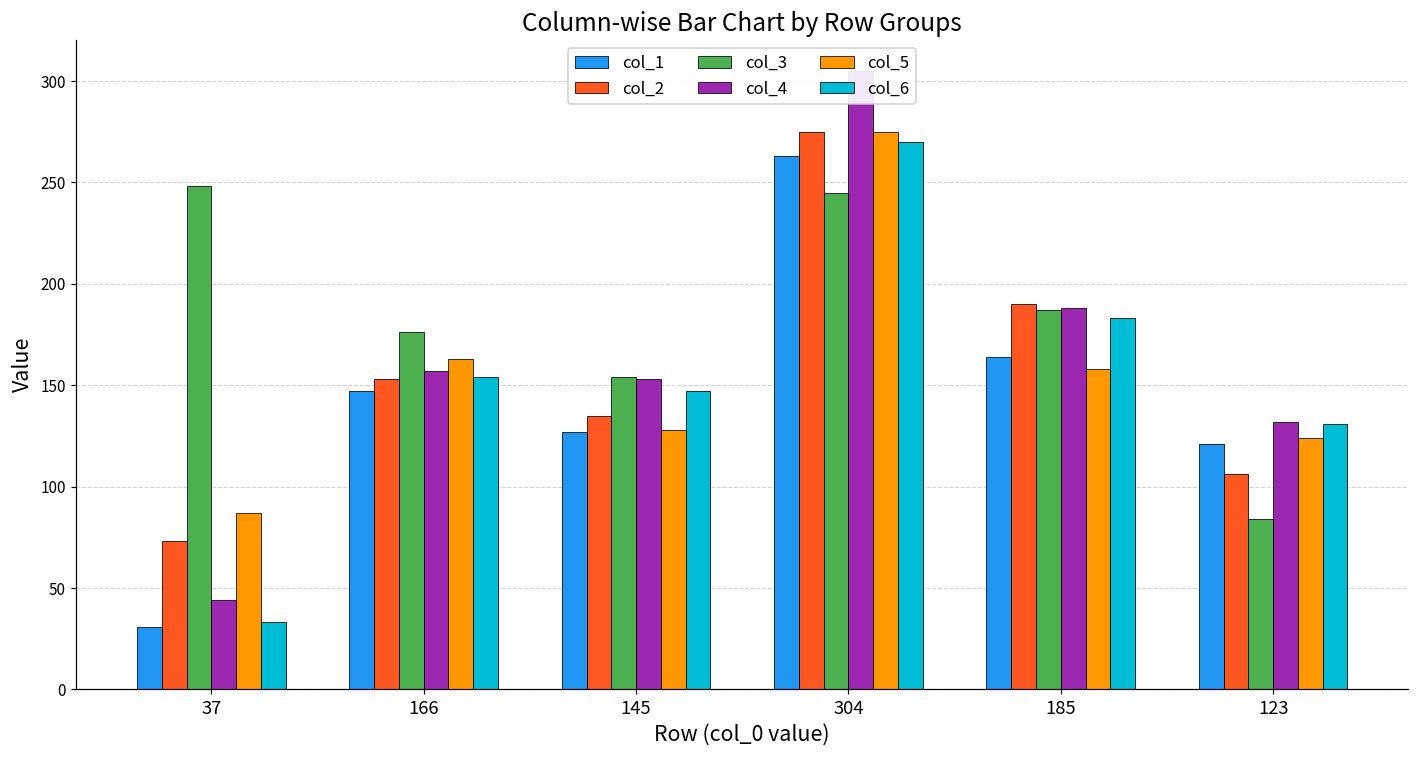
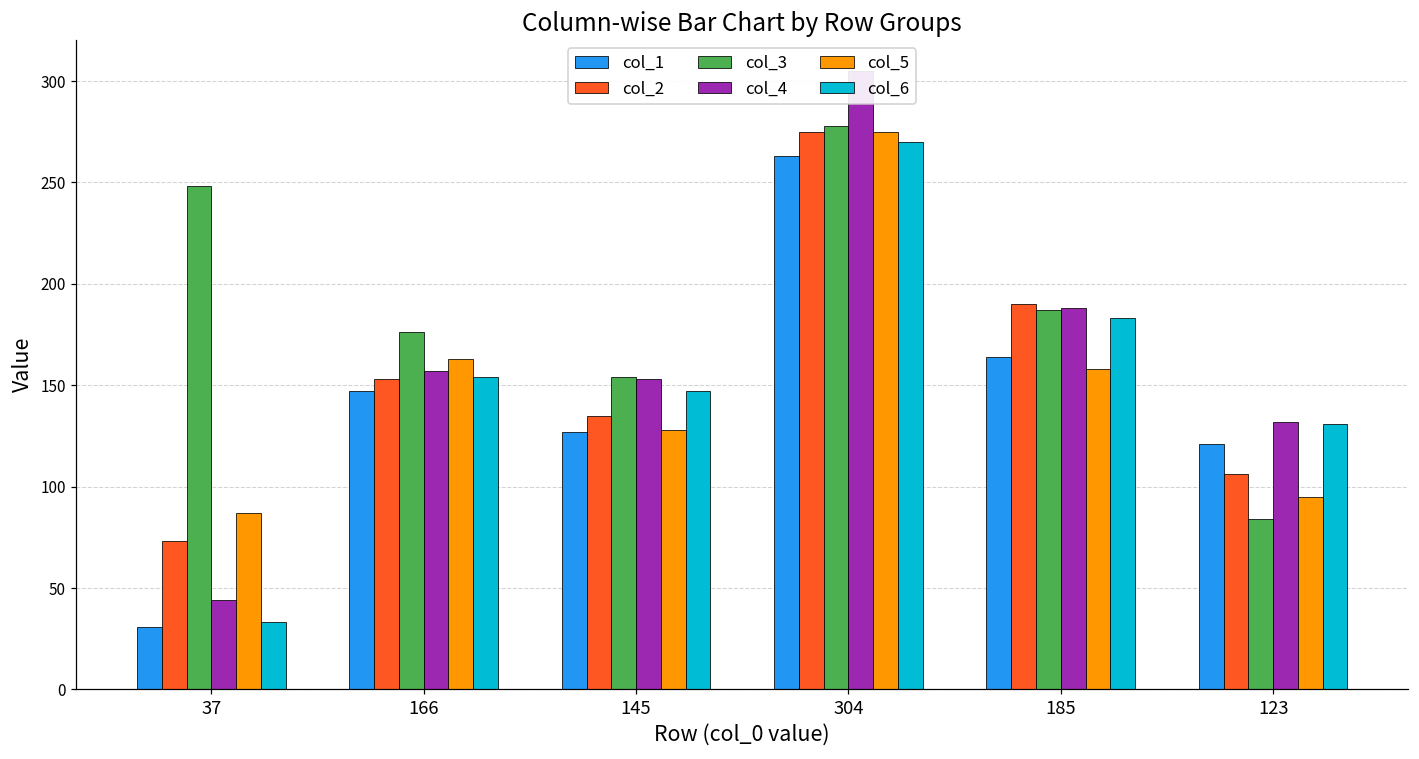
  {
    "col_2": {
      "37": 73,
      "166": 153,
      "145": 135,
      "304": 275,
      "185": 190,
      "123": 106
    },
    "col_3": {
      "37": 248,
      "166": 176,
      "145": 154,
-     "304": 245,
+     "304": 278,
      "185": 187,
      "123": 84
    },
    "col_4": {
      "37": 44,
      "166": 157,
      "145": 153,
      "185": 188,
      "123": 132
    },
    "col_5": {
      "37": 87,
      "166": 163,
      "145": 128,
      "304": 275,
      "185": 158,
-     "123": 124
+     "123": 95
    }
  }
